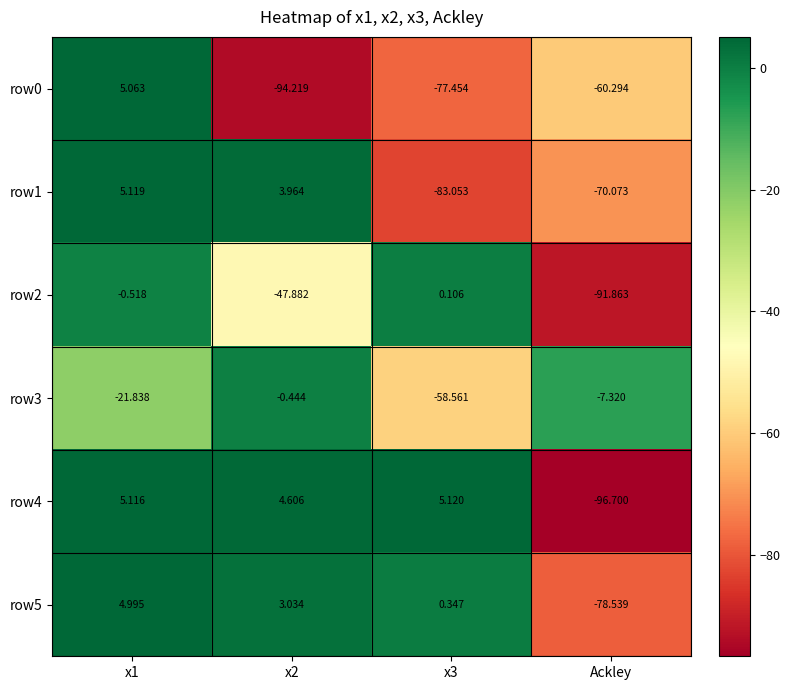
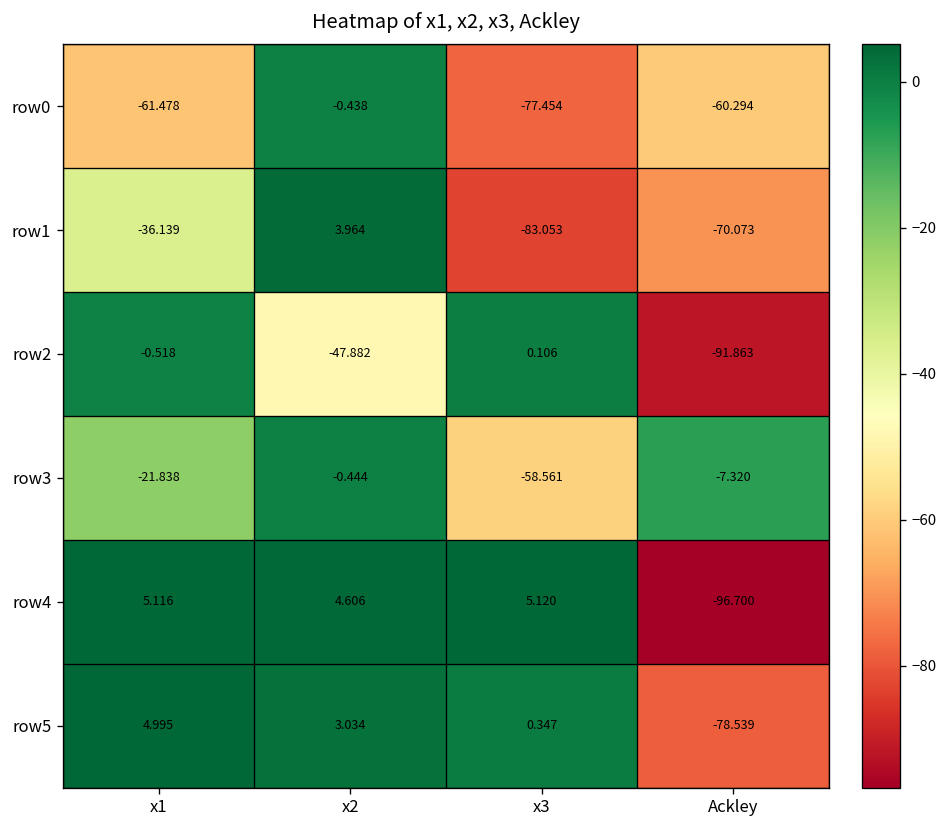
  {
    "row0": {
-     "x1": 5.063,
-     "x2": -94.219,
+     "x1": -61.478,
+     "x2": -0.438,
      "x3": -77.454,
      "Ackley": -60.294
    },
    "row1": {
-     "x1": 5.119,
+     "x1": -36.139,
      "x2": 3.964,
      "x3": -83.053,
      "Ackley": -70.073
    },
    "row2": {
      "x1": -0.518,
      "x2": -47.882,
      "x3": 0.106,
      "Ackley": -91.863
    },
    "row3": {
      "x1": -21.838,
      "x2": -0.444,
      "x3": -58.561,
      "Ackley": -7.320
    },
    "row4": {
      "x1": 5.116,
      "x2": 4.606,
      "x3": 5.120,
      "Ackley": -96.700
    },
    "row5": {
      "x1": 4.995,
      "x2": 3.034,
      "x3": 0.347,
      "Ackley": -78.539
    }
  }
